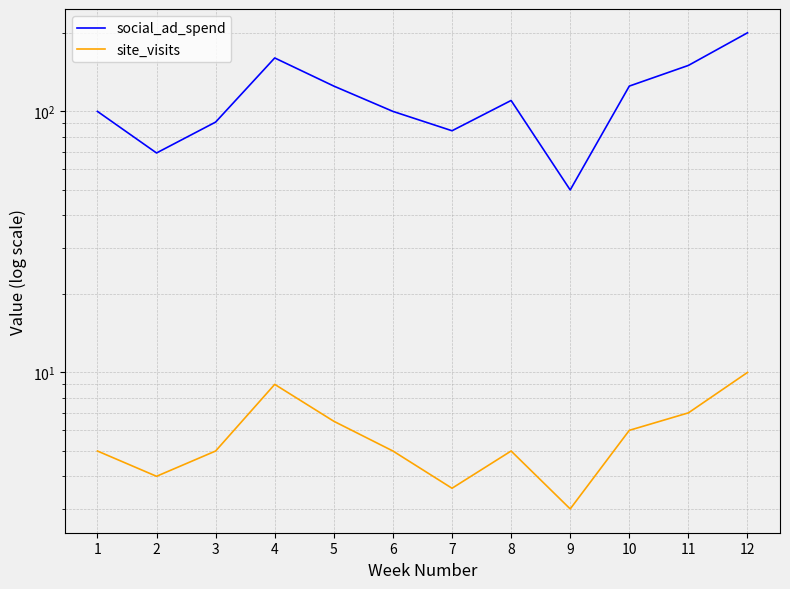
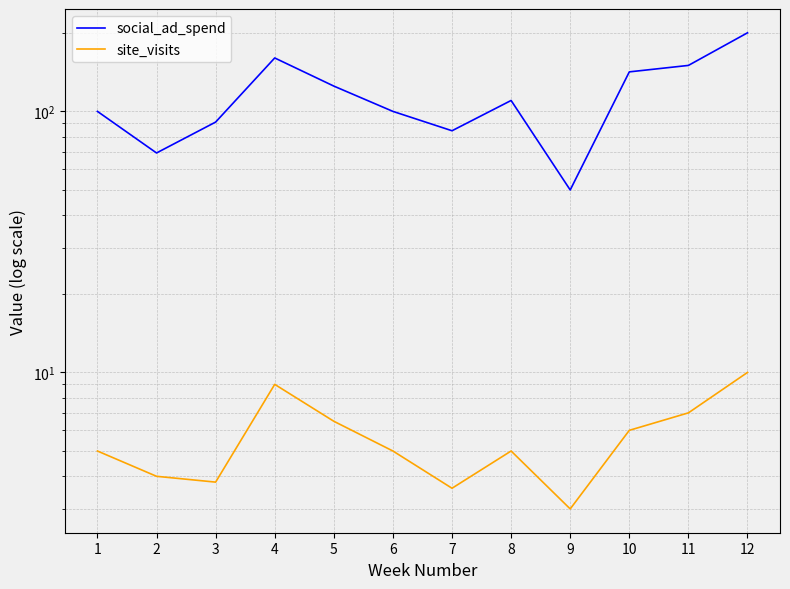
  {
    "social_ad_spend": {
      "1": 100,
      "2": 69,
      "3": 91,
      "4": 160,
      "5": 130,
      "6": 100,
      "7": 84,
      "8": 110,
      "9": 50,
-     "10": 130,
+     "10": 140,
      "11": 150,
      "12": 200
    },
    "site_visits": {
      "1": 5.0,
      "2": 4.0,
-     "3": 5.0,
+     "3": 3.8,
      "4": 9.0,
      "5": 6.5,
      "6": 5.0,
      "7": 3.6,
      "8": 5.0,
      "9": 3.0,
      "10": 6.0,
      "11": 7.0,
      "12": 10.0
    }
  }
